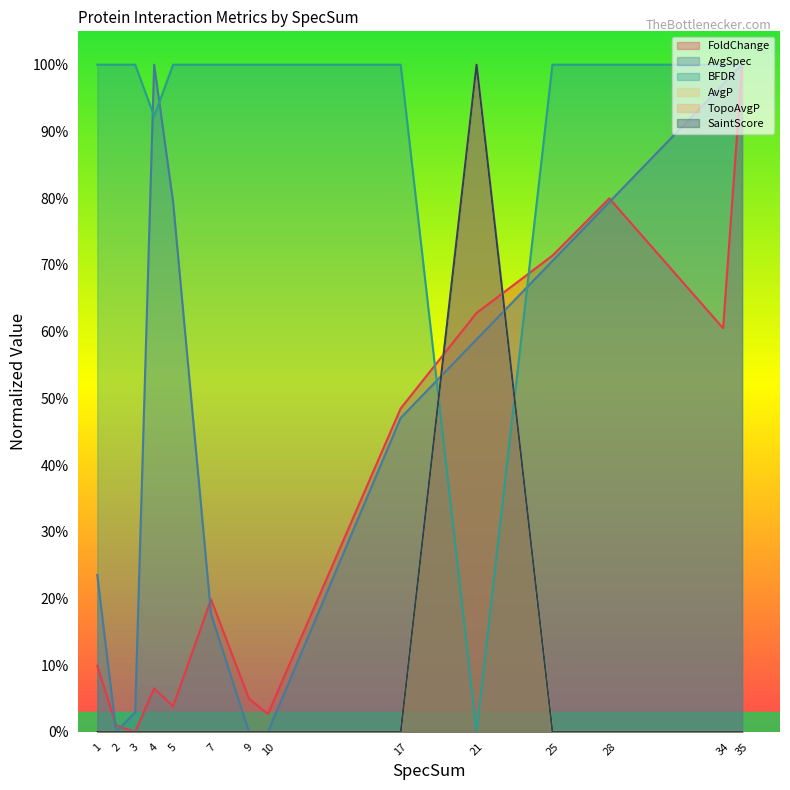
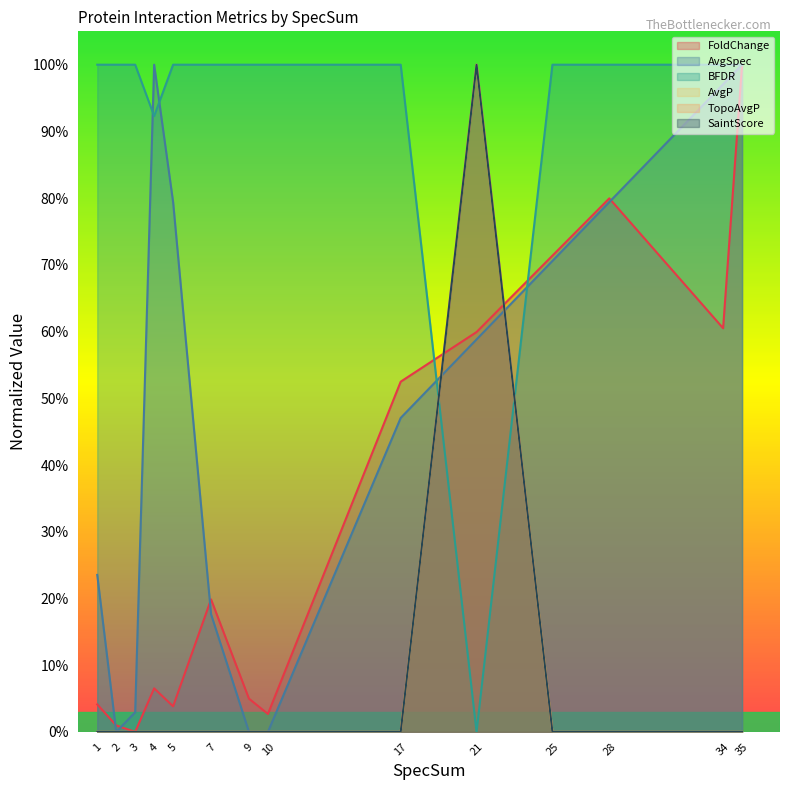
  {
    "FoldChange": {
-     "1": "10%",
+     "1": "4%",
      "4": "7%",
      "5": "4%",
      "7": "20%",
      "9": "5%",
-     "17": "48%",
-     "21": "63%",
+     "17": "52%",
+     "21": "60%",
      "25": "71%",
      "28": "80%",
      "34": "61%"
    }
  }
